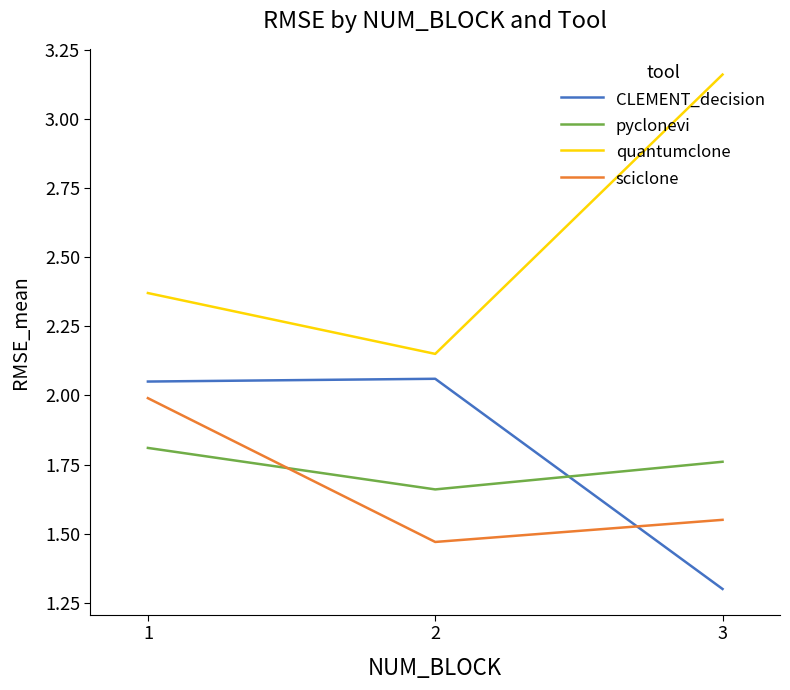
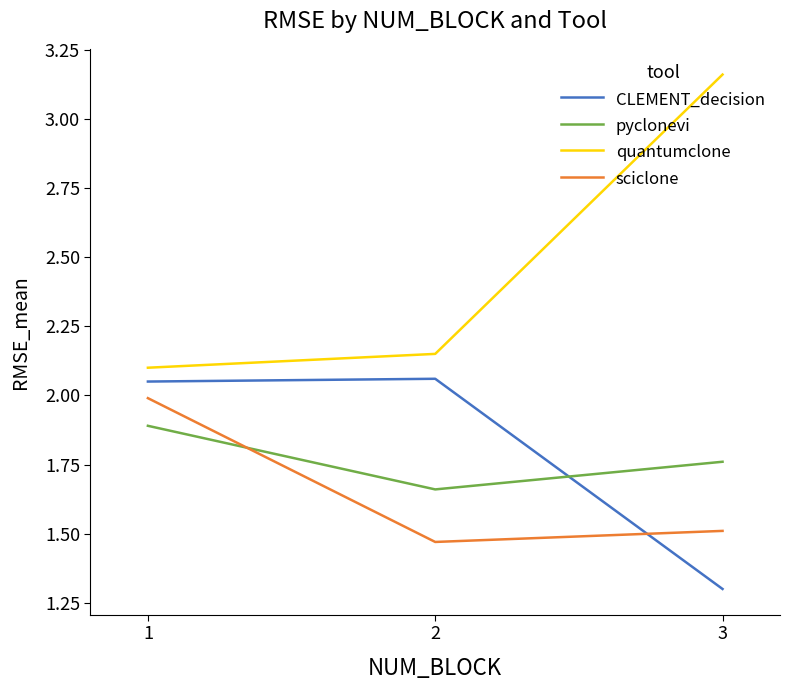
  {
    "CLEMENT_decision": {
      "1": 2.05,
      "2": 2.06,
      "3": 1.30
    },
    "pyclonevi": {
-     "1": 1.81,
+     "1": 1.89,
      "2": 1.66,
      "3": 1.76
    },
    "quantumclone": {
-     "1": 2.37,
+     "1": 2.10,
      "2": 2.15,
      "3": 3.16
    },
    "sciclone": {
      "1": 1.99,
      "2": 1.47,
-     "3": 1.55
+     "3": 1.51
    }
  }
